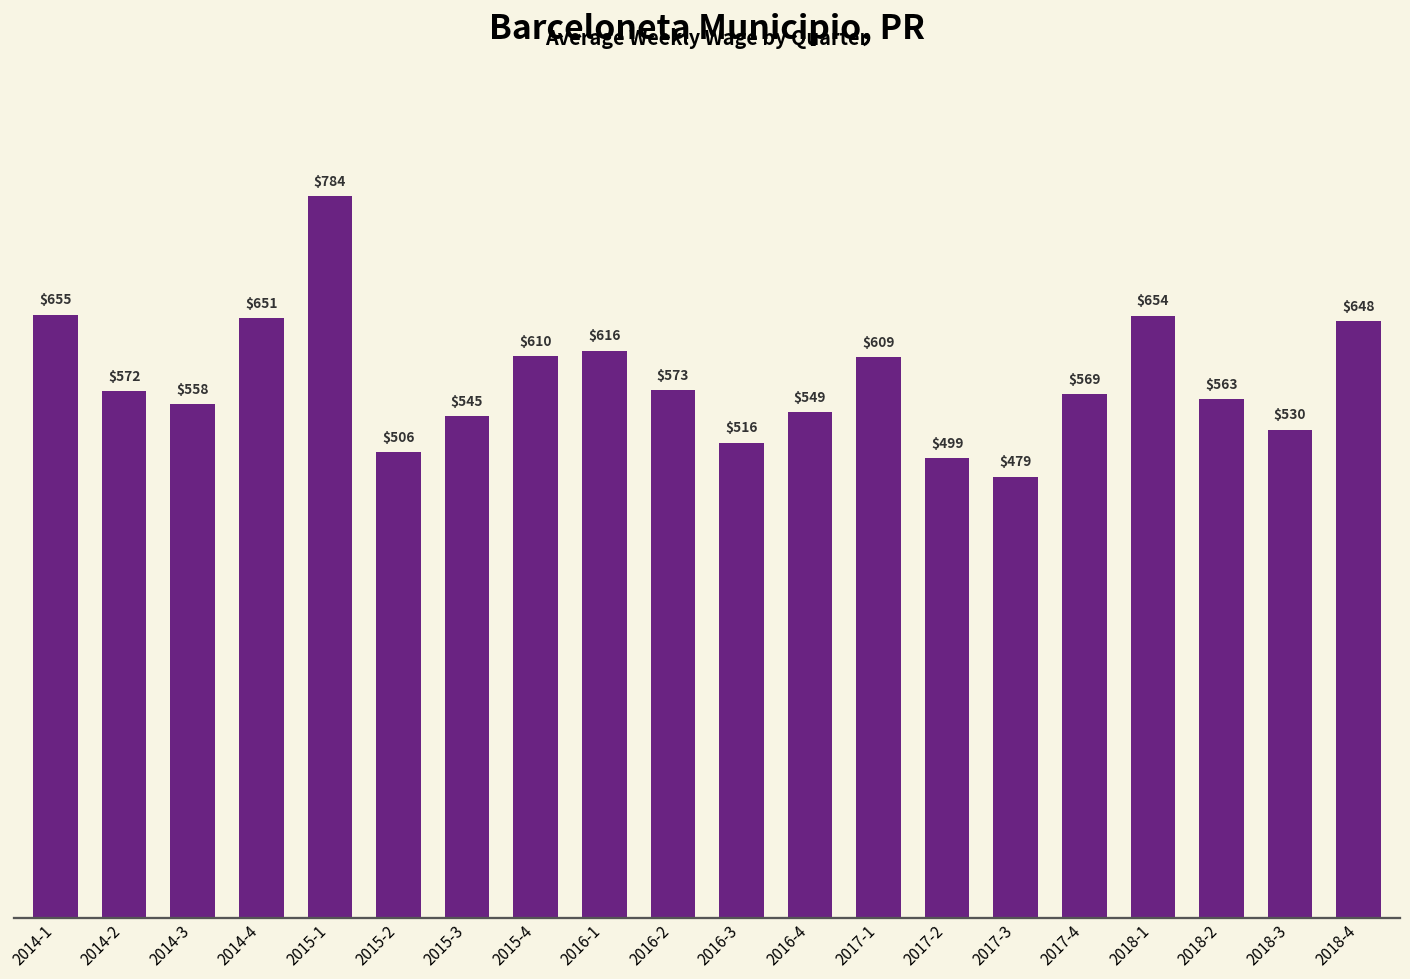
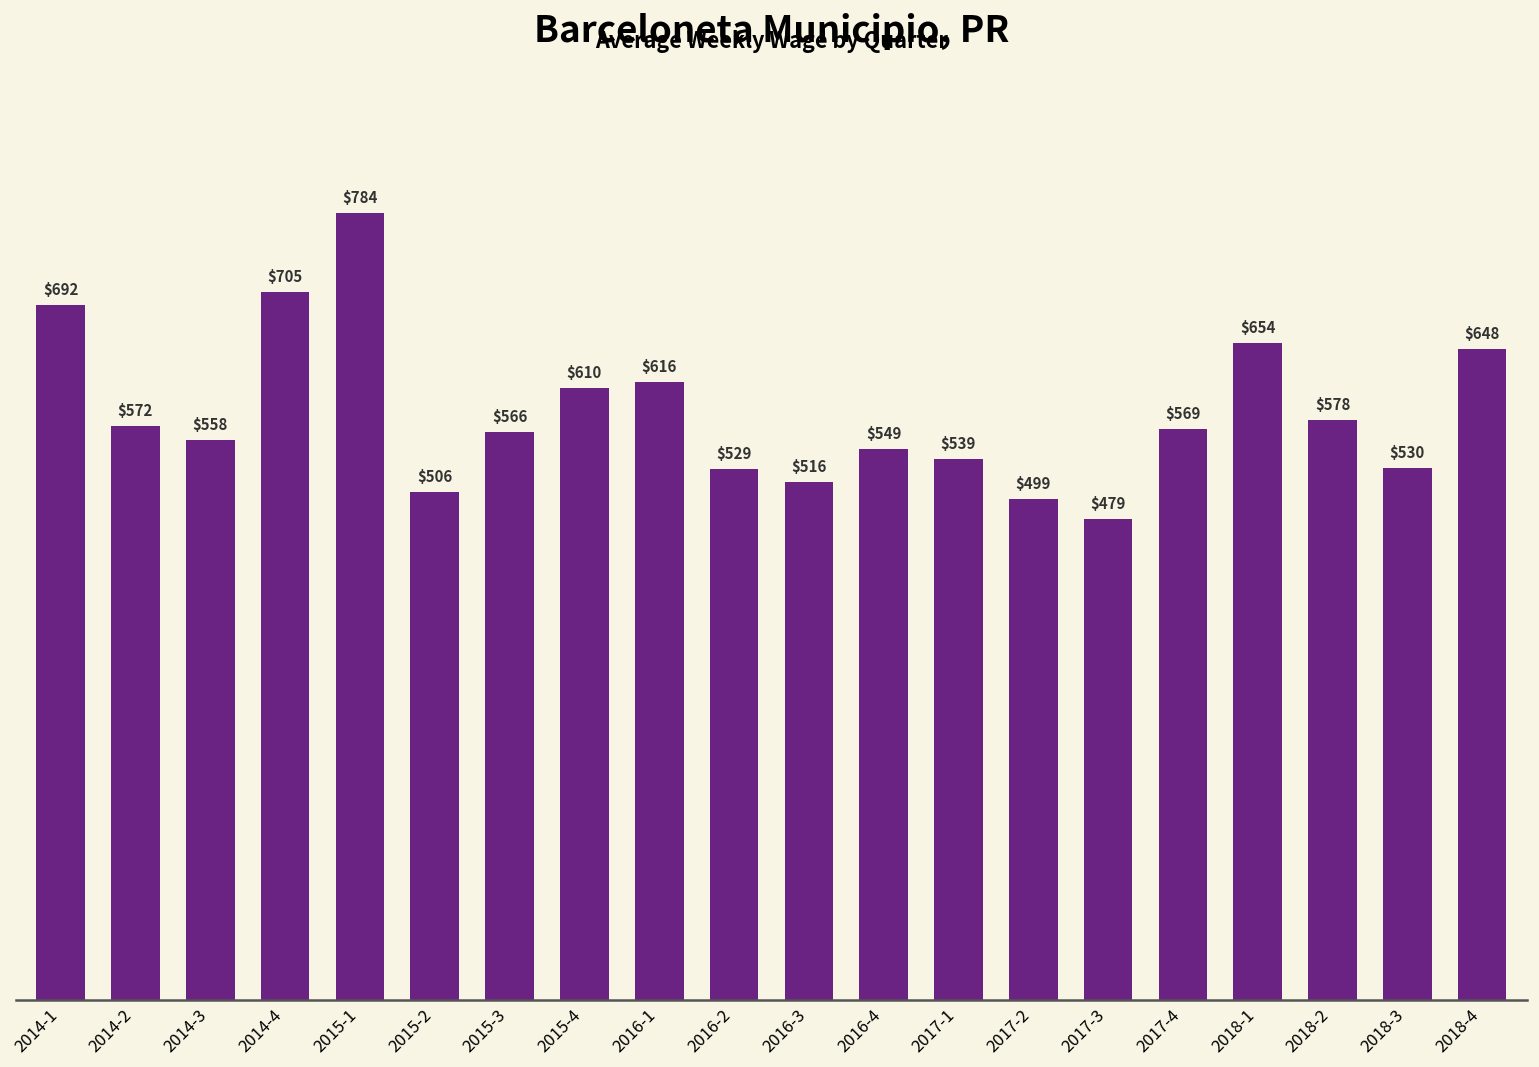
  {
-   "2014-1": "$655",
+   "2014-1": "$692",
    "2014-2": "$572",
    "2014-3": "$558",
-   "2014-4": "$651",
+   "2014-4": "$705",
    "2015-1": "$784",
    "2015-2": "$506",
-   "2015-3": "$545",
+   "2015-3": "$566",
    "2015-4": "$610",
    "2016-1": "$616",
-   "2016-2": "$573",
+   "2016-2": "$529",
    "2016-3": "$516",
    "2016-4": "$549",
-   "2017-1": "$609",
+   "2017-1": "$539",
    "2017-2": "$499",
    "2017-3": "$479",
    "2017-4": "$569",
    "2018-1": "$654",
-   "2018-2": "$563",
+   "2018-2": "$578",
    "2018-3": "$530",
    "2018-4": "$648"
  }
